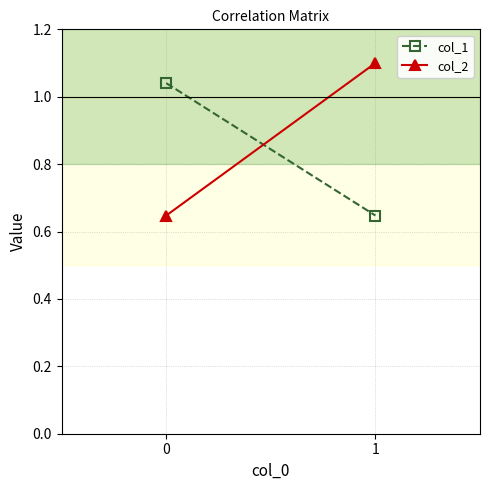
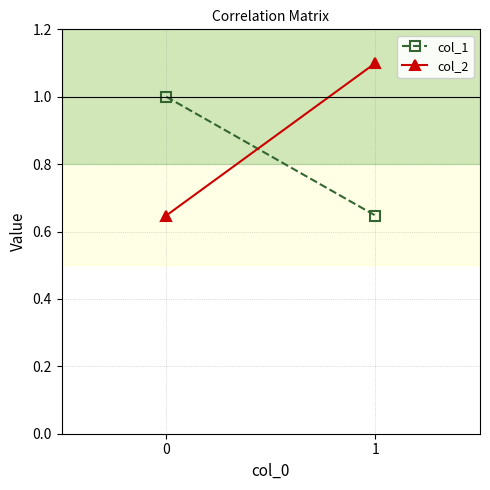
  {
    "col_1": {
-     "0": 1.04,
+     "0": 1.00,
      "1": 0.65
    },
    "col_2": {
      "0": 0.65,
      "1": 1.10
    }
  }
